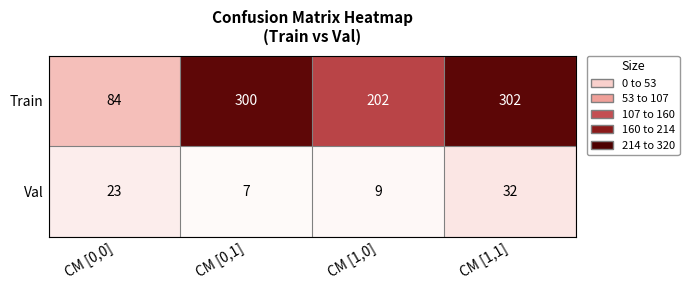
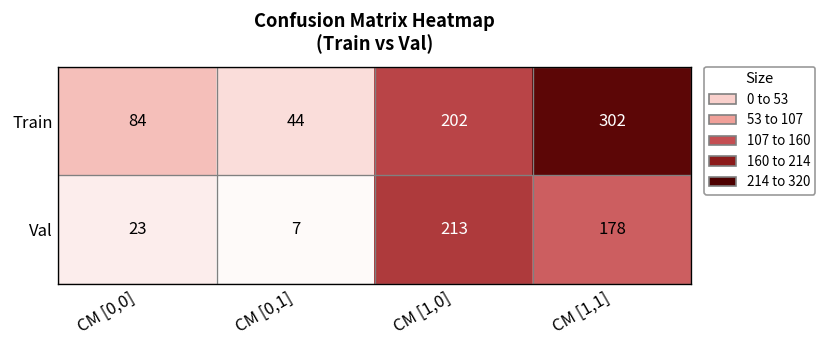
  {
    "Train": {
      "CM [0,0]": 84,
-     "CM [0,1]": 300,
+     "CM [0,1]": 44,
      "CM [1,0]": 202,
      "CM [1,1]": 302
    },
    "Val": {
      "CM [0,0]": 23,
      "CM [0,1]": 7,
-     "CM [1,0]": 9,
-     "CM [1,1]": 32
+     "CM [1,0]": 213,
+     "CM [1,1]": 178
    }
  }
